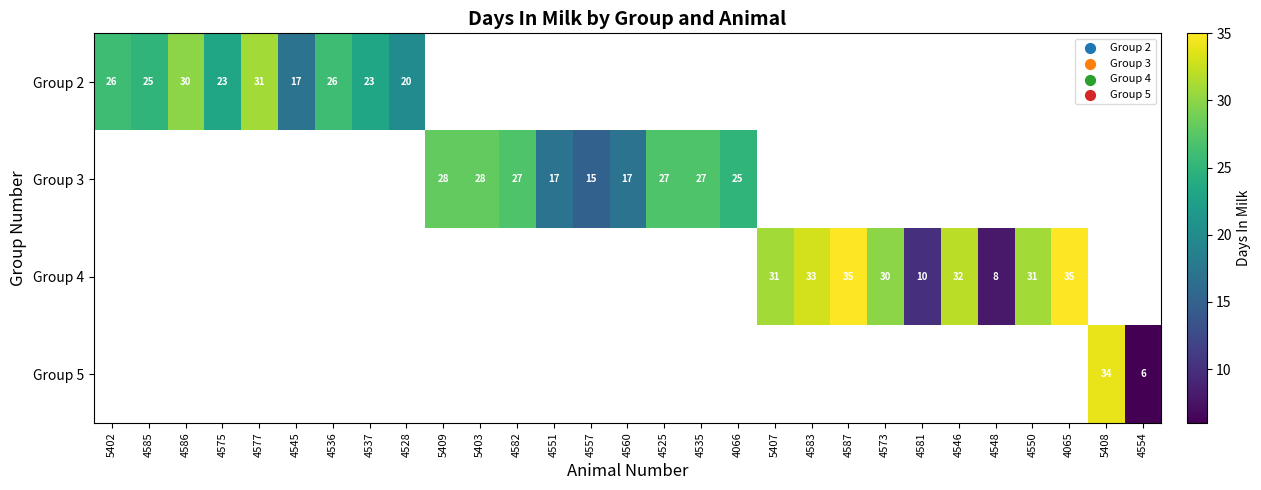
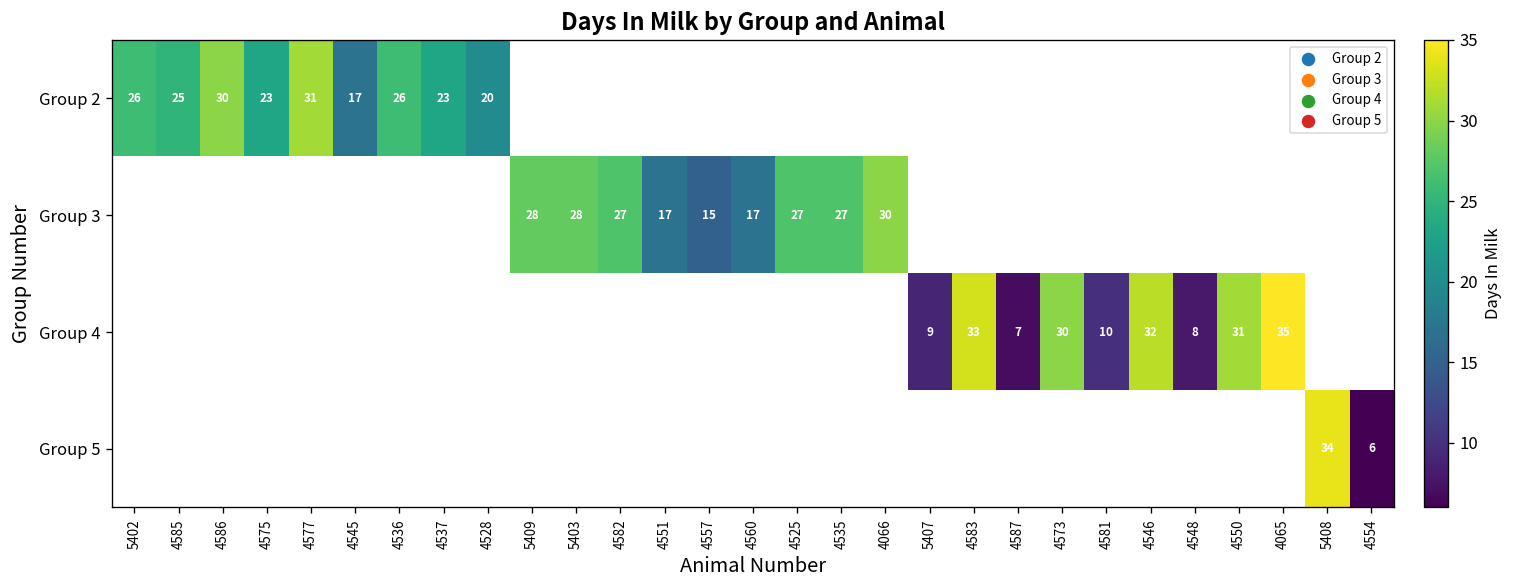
  {
    "Group 2": {
      "5402": 26,
      "4585": 25,
      "4586": 30,
      "4575": 23,
      "4577": 31,
      "4545": 17,
      "4536": 26,
      "4537": 23,
      "4528": 20
    },
    "Group 3": {
      "5409": 28,
      "5403": 28,
      "4582": 27,
      "4551": 17,
      "4557": 15,
      "4560": 17,
      "4525": 27,
      "4535": 27,
-     "4066": 25
+     "4066": 30
    },
    "Group 4": {
-     "5407": 31,
+     "5407": 9,
      "4583": 33,
-     "4587": 35,
+     "4587": 7,
      "4573": 30,
      "4581": 10,
      "4546": 32,
      "4548": 8,
      "4550": 31,
      "4065": 35
    },
    "Group 5": {
      "5408": 34,
      "4554": 6
    }
  }
